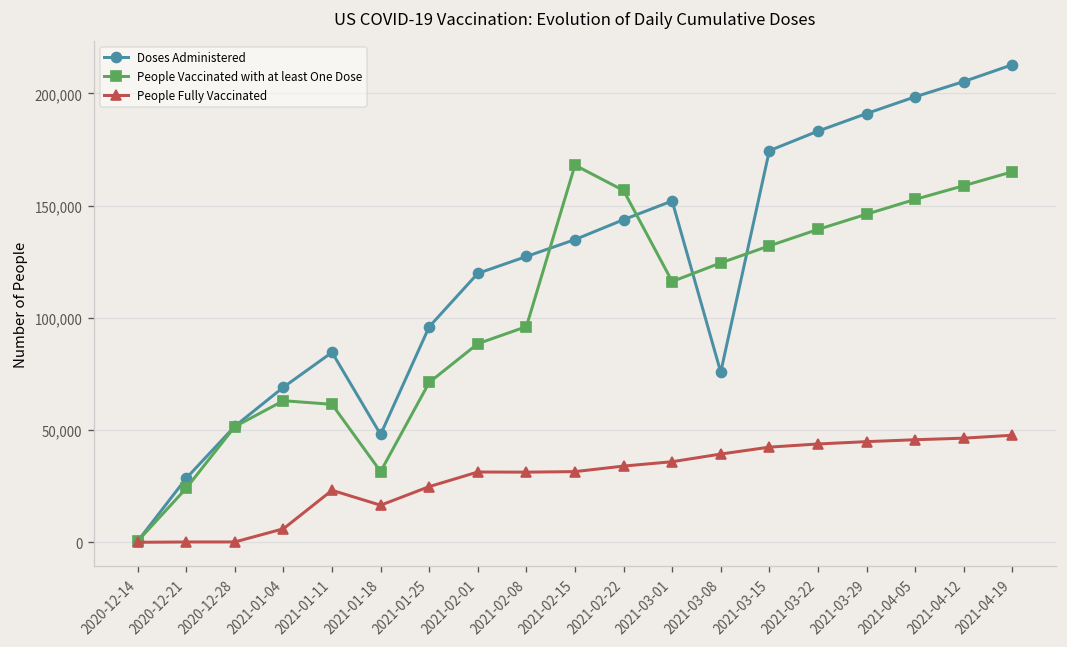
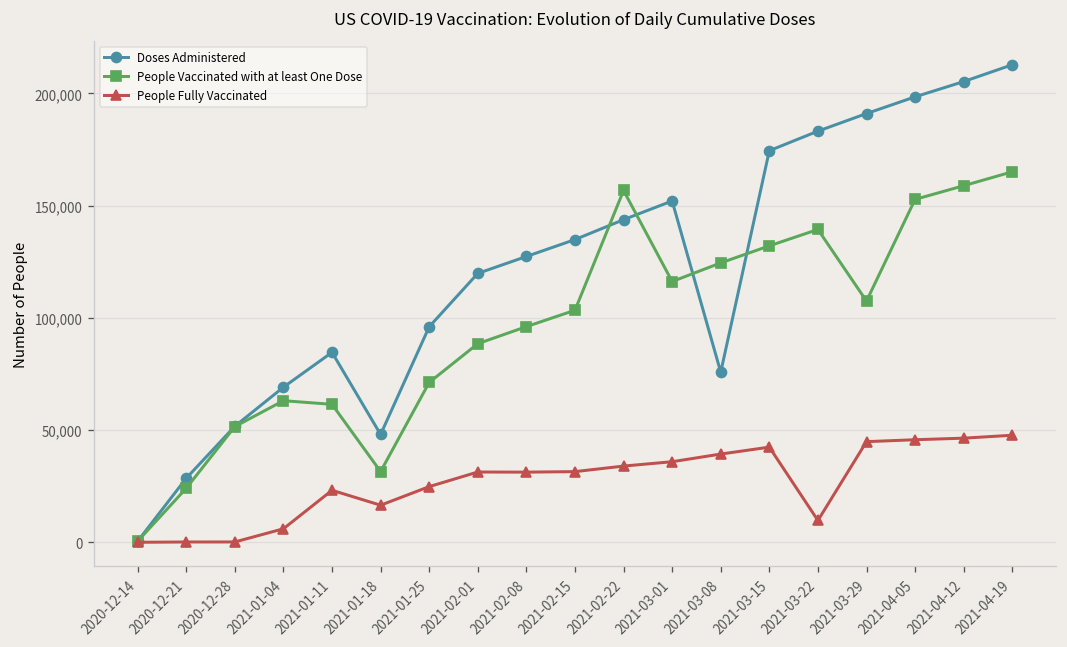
  {
    "Doses Administered": {
      "2020-12-21": "29,000",
      "2021-01-04": "69,000",
      "2021-01-11": "85,000",
      "2021-01-18": "48,000",
      "2021-01-25": "96,000",
      "2021-02-01": "120,000",
      "2021-02-08": "127,000",
      "2021-02-15": "135,000",
      "2021-02-22": "144,000",
      "2021-03-01": "152,000",
      "2021-03-08": "76,000",
      "2021-03-15": "175,000",
      "2021-03-22": "183,000",
      "2021-03-29": "191,000",
      "2021-04-05": "199,000",
      "2021-04-12": "205,000",
      "2021-04-19": "213,000"
    },
    "People Vaccinated with at least One Dose": {
      "2020-12-21": "24,000",
      "2021-01-04": "63,000",
      "2021-01-11": "61,000",
      "2021-01-18": "32,000",
      "2021-01-25": "71,000",
      "2021-02-01": "89,000",
      "2021-02-08": "96,000",
-     "2021-02-15": "168,000",
+     "2021-02-15": "103,000",
      "2021-02-22": "157,000",
      "2021-03-01": "116,000",
      "2021-03-08": "125,000",
      "2021-03-15": "132,000",
      "2021-03-22": "139,000",
-     "2021-03-29": "146,000",
+     "2021-03-29": "107,000",
      "2021-04-05": "153,000",
      "2021-04-12": "159,000",
      "2021-04-19": "165,000"
    },
    "People Fully Vaccinated": {
      "2020-12-21": "0",
      "2020-12-28": "0",
      "2021-01-04": "6,000",
      "2021-01-11": "23,000",
      "2021-01-18": "17,000",
      "2021-01-25": "25,000",
      "2021-02-01": "31,000",
      "2021-02-08": "31,000",
      "2021-02-15": "31,000",
      "2021-02-22": "34,000",
      "2021-03-01": "36,000",
      "2021-03-08": "39,000",
      "2021-03-15": "42,000",
-     "2021-03-22": "44,000",
+     "2021-03-22": "10,000",
      "2021-03-29": "45,000",
      "2021-04-05": "46,000",
      "2021-04-12": "46,000",
      "2021-04-19": "48,000"
    }
  }
